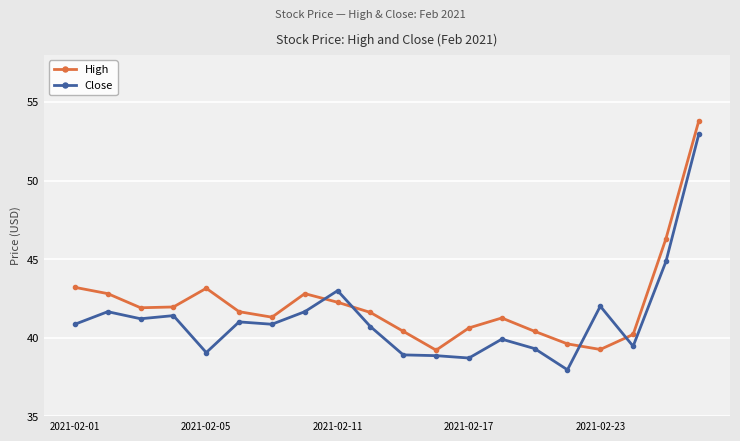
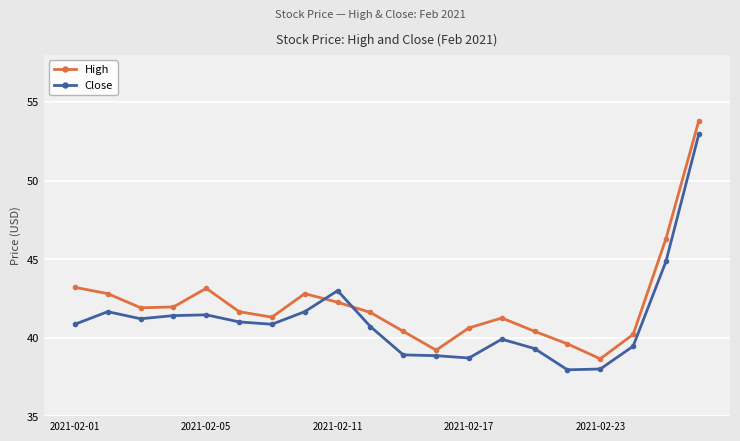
  {
    "High": {
      "2021-02-01": 43.2,
      "2021-02-05": 43.1,
      "2021-02-11": 42.3,
      "2021-02-17": 40.6,
-     "2021-02-23": 39.2
+     "2021-02-23": 38.7
    },
    "Close": {
      "2021-02-01": 40.8,
-     "2021-02-05": 39.0,
+     "2021-02-05": 41.5,
      "2021-02-11": 43.0,
      "2021-02-17": 38.7,
-     "2021-02-23": 42
+     "2021-02-23": 38
    }
  }
